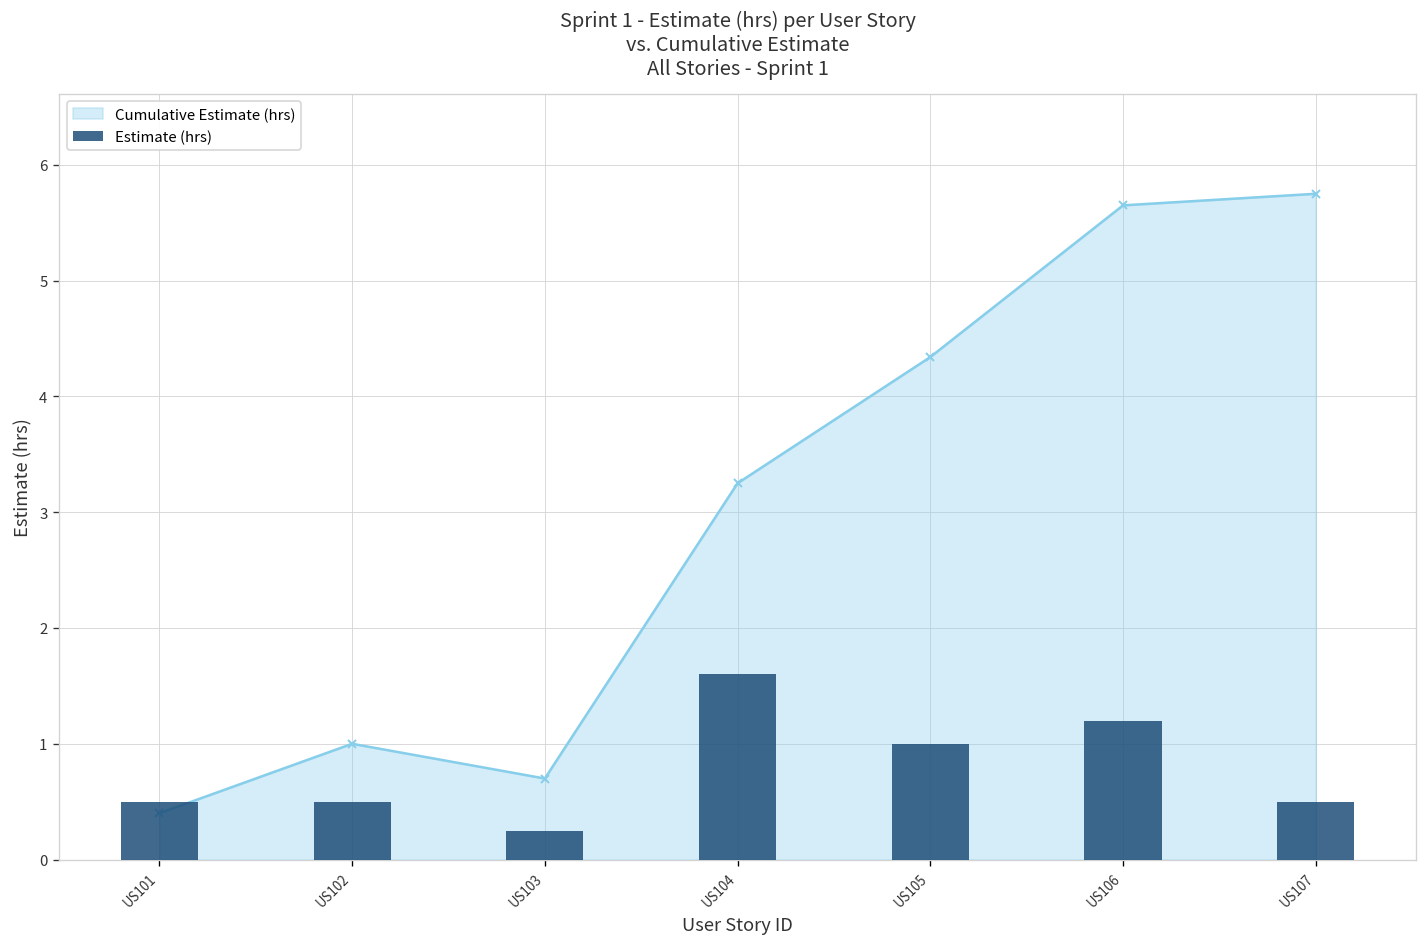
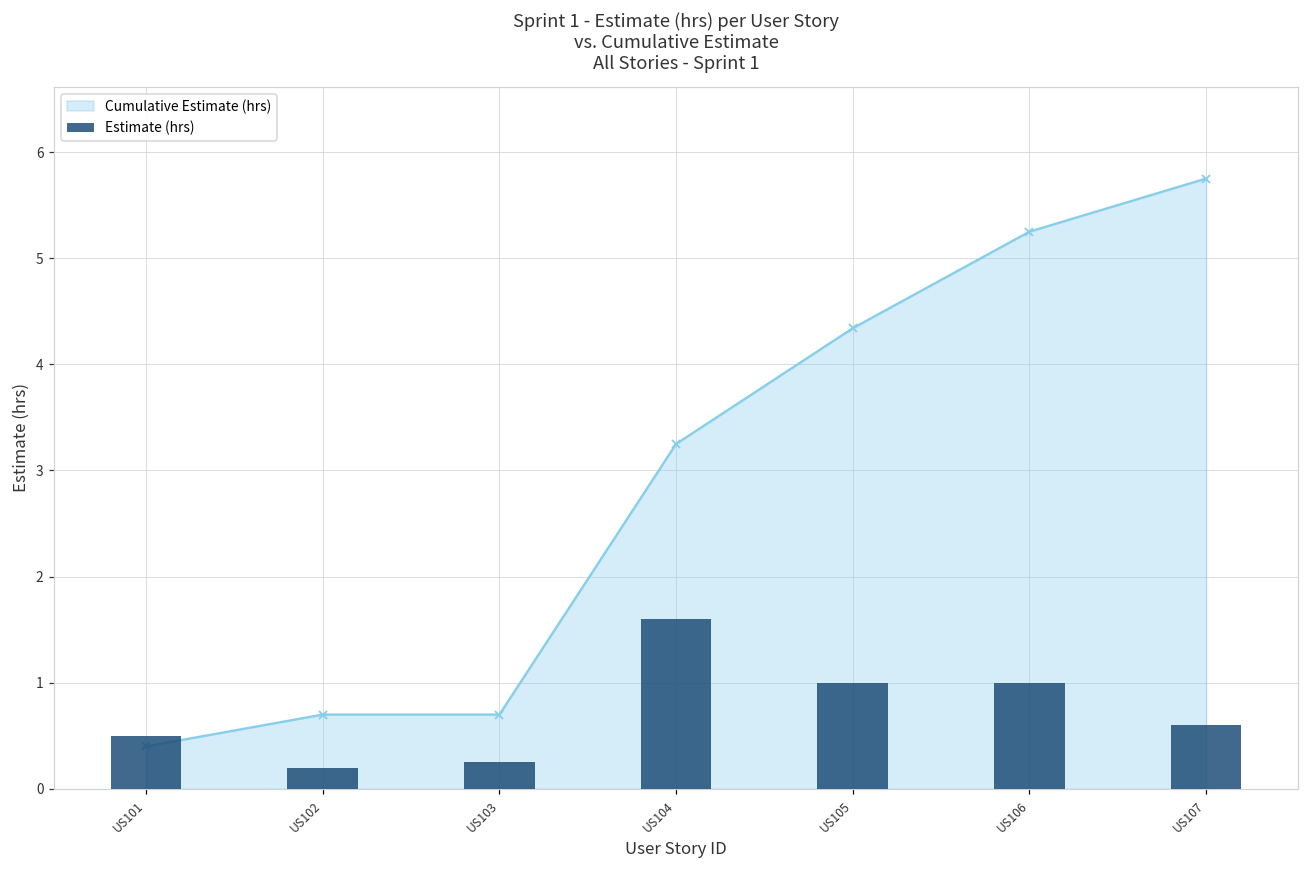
  {
    "Cumulative Estimate (hrs)": {
      "US101": 0.4,
-     "US102": 1.0,
+     "US102": 0.7,
      "US103": 0.7,
      "US104": 3.3,
      "US105": 4.3,
-     "US106": 5.7,
+     "US106": 5.3,
      "US107": 5.8
    },
    "Estimate (hrs)": {
      "US101": 0.5,
-     "US102": 0.5,
+     "US102": 0.2,
      "US103": 0.3,
      "US104": 1.6,
      "US105": 1.0,
-     "US106": 1.2,
-     "US107": 0.5
+     "US106": 1.0,
+     "US107": 0.6
    }
  }
